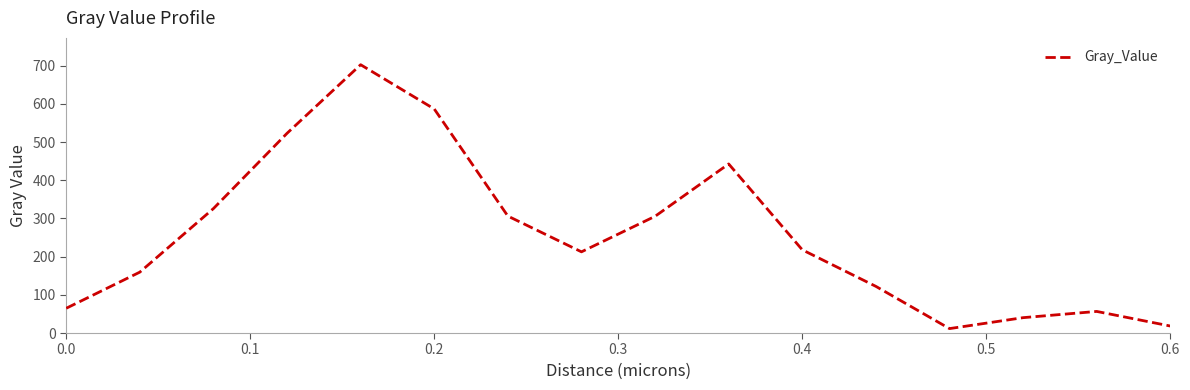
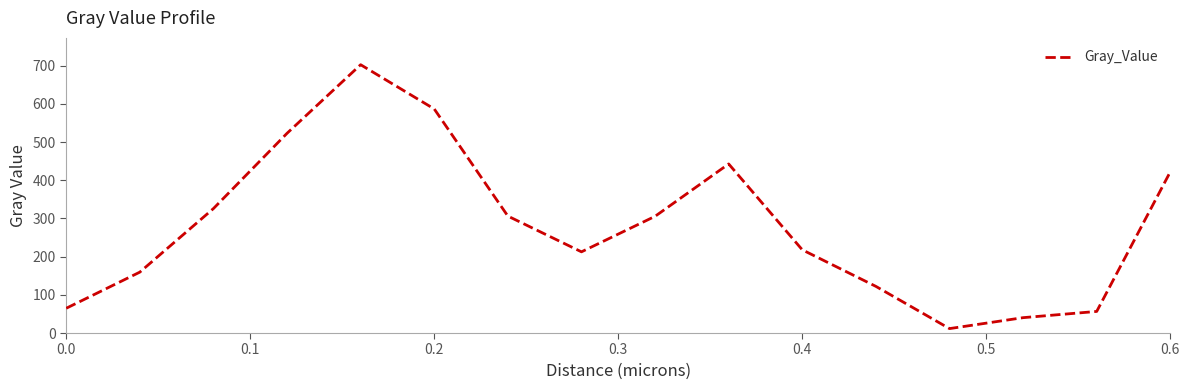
  {
    "0.0": 60,
    "0.2": 590,
    "0.4": 220,
-   "0.6": 20
+   "0.6": 420
  }
